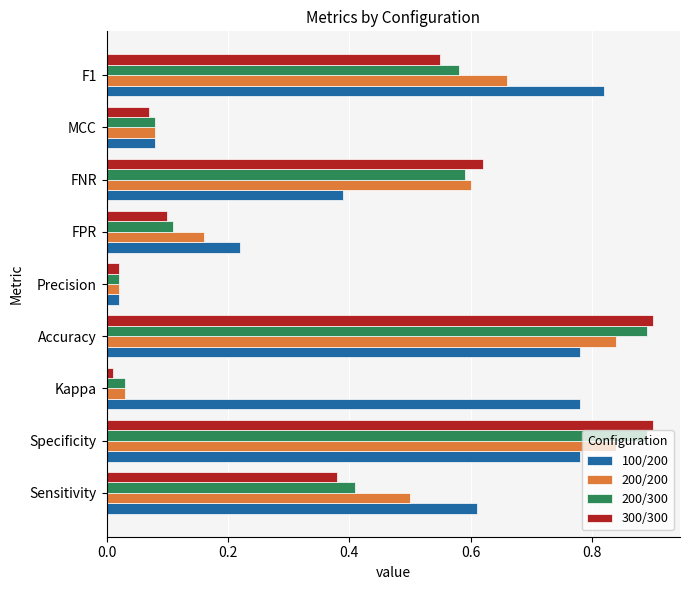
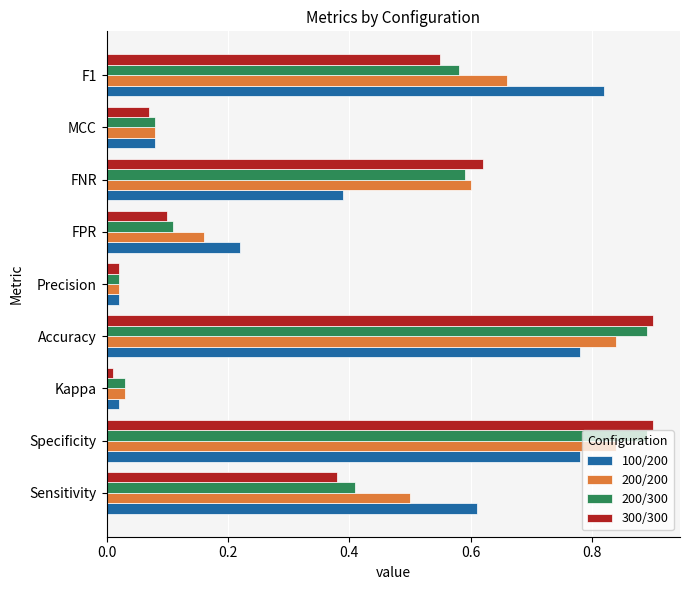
  {
    "100/200": {
      "F1": 0.82,
      "MCC": 0.08,
      "FNR": 0.39,
      "FPR": 0.22,
      "Precision": 0.02,
      "Accuracy": 0.78,
-     "Kappa": 0.78,
+     "Kappa": 0.02,
      "Specificity": 0.78,
      "Sensitivity": 0.61
    },
    "200/200": {
      "F1": 0.66,
      "MCC": 0.08,
      "FNR": 0.60,
      "FPR": 0.16,
      "Precision": 0.02,
      "Accuracy": 0.84,
      "Kappa": 0.03,
      "Sensitivity": 0.50
    },
    "200/300": {
      "F1": 0.58,
      "MCC": 0.08,
      "FNR": 0.59,
      "FPR": 0.11,
      "Precision": 0.02,
      "Accuracy": 0.89,
      "Kappa": 0.03,
      "Sensitivity": 0.41
    },
    "300/300": {
      "F1": 0.55,
      "MCC": 0.07,
      "FNR": 0.62,
      "FPR": 0.10,
      "Precision": 0.02,
      "Accuracy": 0.90,
      "Kappa": 0.01,
      "Specificity": 0.90,
      "Sensitivity": 0.38
    }
  }
